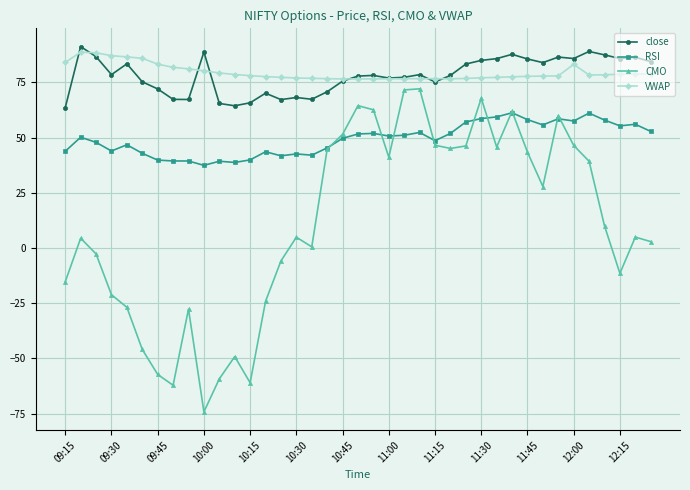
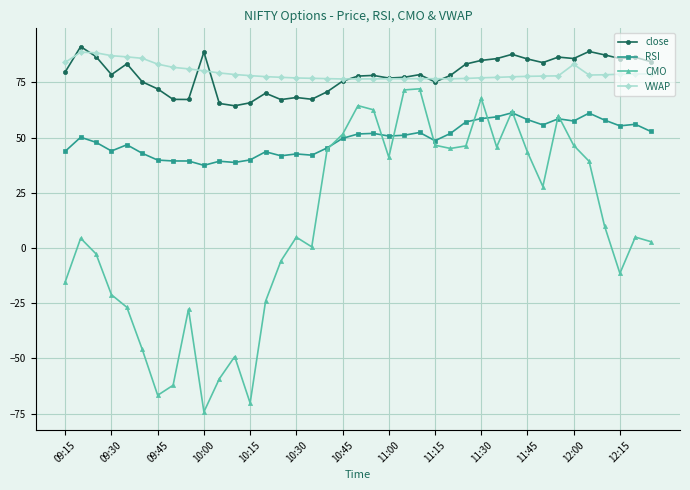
  {
    "close": {
-     "09:15": 64,
+     "09:15": 80,
      "09:30": 79,
      "09:45": 72,
      "10:00": 89,
      "10:15": 66,
      "10:30": 68,
      "11:15": 75,
      "11:30": 85,
      "11:45": 86,
      "12:00": 86
    },
    "RSI": {
      "09:15": 44,
      "09:30": 44,
      "09:45": 40,
      "10:00": 37,
      "10:15": 40,
      "10:30": 43,
      "10:45": 50,
      "11:00": 51,
      "11:15": 49,
      "11:30": 59,
      "11:45": 58,
      "12:00": 58,
      "12:15": 55
    },
    "CMO": {
      "09:15": -15,
      "09:30": -21,
-     "09:45": -57,
+     "09:45": -67,
      "10:00": -74,
-     "10:15": -61,
+     "10:15": -70,
      "10:30": 5,
      "10:45": 52,
      "11:00": 41,
      "11:15": 47,
      "11:30": 68,
      "11:45": 43,
      "12:00": 47,
      "12:15": -11
    },
    "VWAP": {
      "09:15": 84,
      "09:30": 87,
      "09:45": 83,
      "10:00": 80,
      "10:15": 78,
      "10:30": 77,
      "11:15": 77,
      "11:30": 77,
      "11:45": 78,
      "12:00": 83
    }
  }
